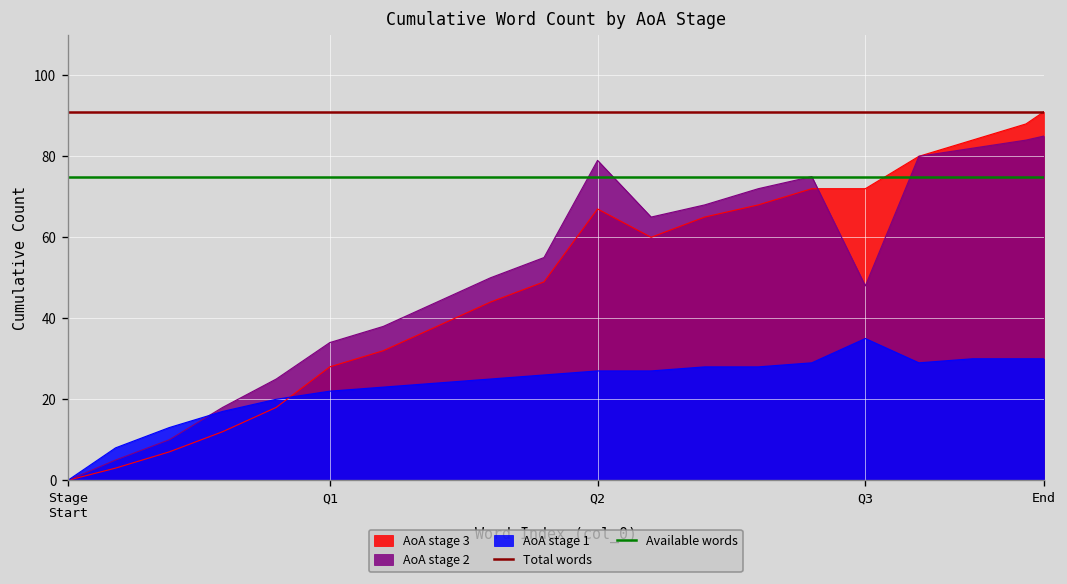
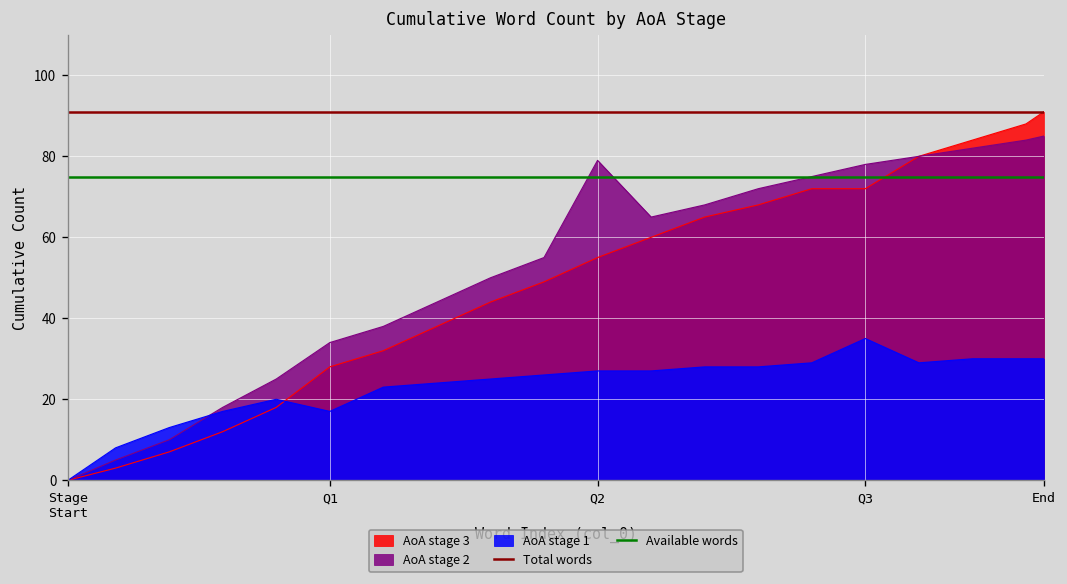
  {
    "AoA stage 3": {
      "Q1": 28,
-     "Q2": 67,
+     "Q2": 55,
      "Q3": 72,
      "End": 91
    },
    "AoA stage 2": {
      "Q1": 34,
      "Q2": 79,
-     "Q3": 48,
+     "Q3": 78,
      "End": 85
    },
    "AoA stage 1": {
-     "Q1": 22,
+     "Q1": 17,
      "Q2": 27,
      "Q3": 35,
      "End": 30
    }
  }
